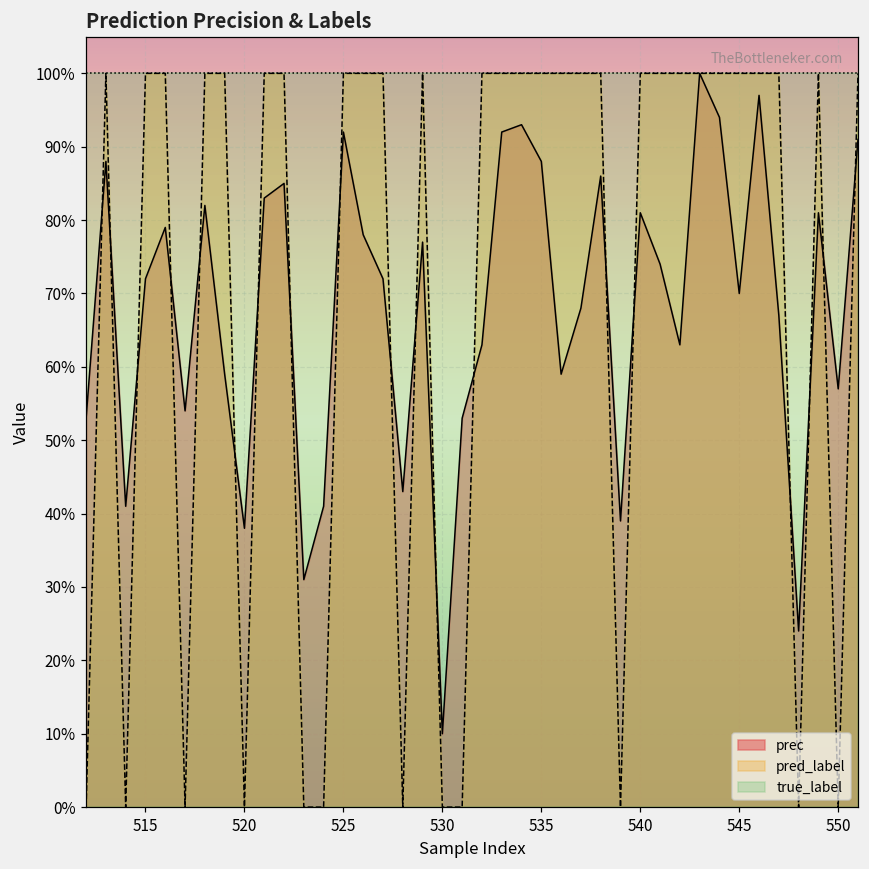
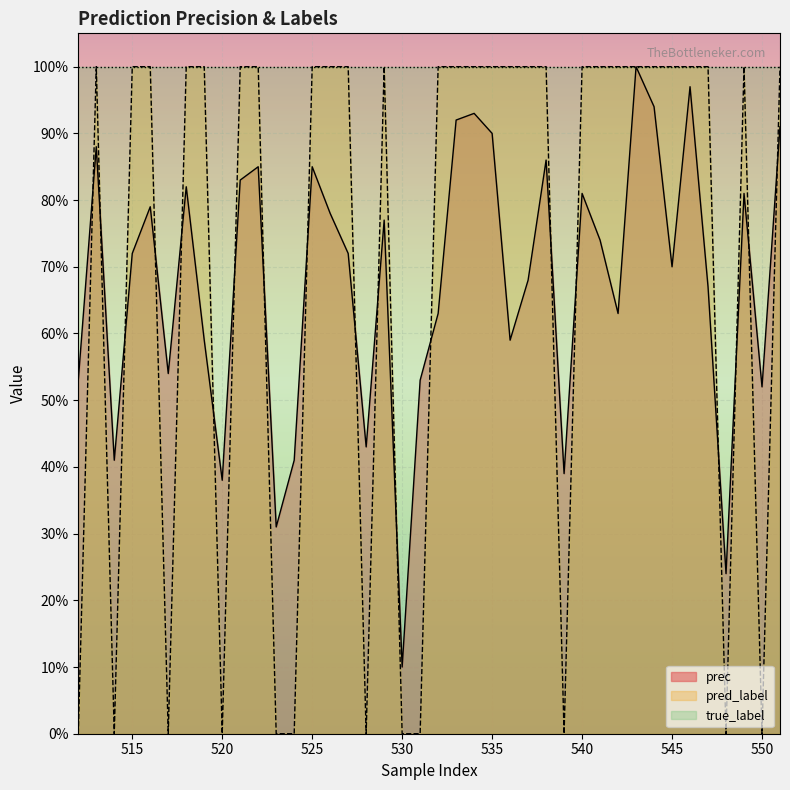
  {
    "prec": {
      "515": "72%",
      "520": "38%",
-     "525": "92%",
+     "525": "85%",
      "530": "10%",
-     "535": "88%",
+     "535": "90%",
      "540": "81%",
      "545": "70%",
-     "550": "57%"
+     "550": "52%"
    },
    "pred_label": {
      "520": "0%",
      "530": "0%",
      "550": "0%"
    },
    "true_label": {
      "520": "100%",
      "530": "100%",
      "550": "100%"
    }
  }
